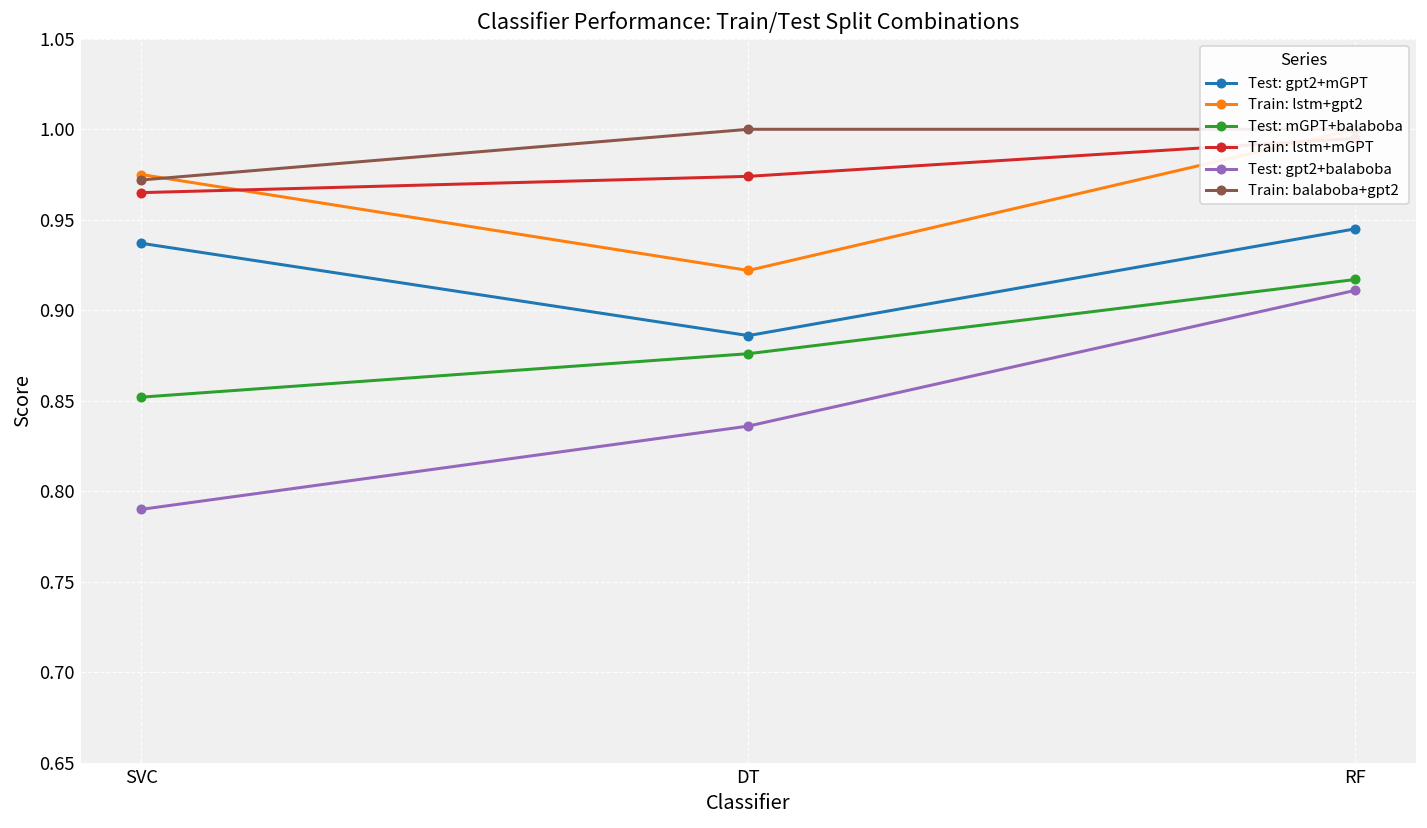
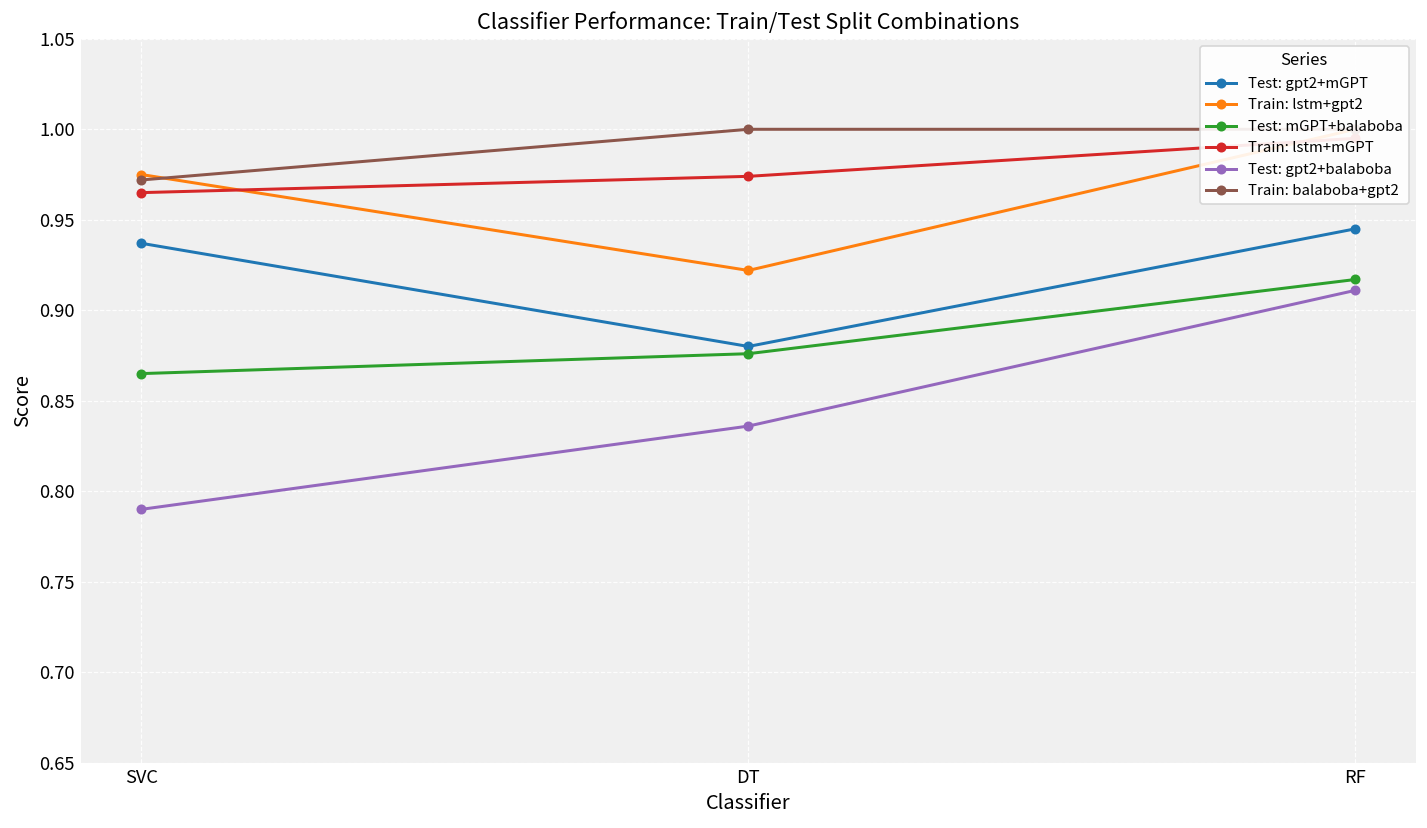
  {
    "Test: gpt2+mGPT": {
      "SVC": 0.937,
-     "DT": 0.886,
+     "DT": 0.880,
      "RF": 0.945
    },
    "Train: lstm+gpt2": {
      "SVC": 0.975,
      "DT": 0.922
    },
    "Test: mGPT+balaboba": {
-     "SVC": 0.852,
+     "SVC": 0.865,
      "DT": 0.876,
      "RF": 0.917
    },
    "Train: lstm+mGPT": {
      "SVC": 0.965,
      "DT": 0.974
    },
    "Test: gpt2+balaboba": {
      "SVC": 0.790,
      "DT": 0.836,
      "RF": 0.911
    },
    "Train: balaboba+gpt2": {
      "SVC": 0.972,
      "DT": 1.000
    }
  }
